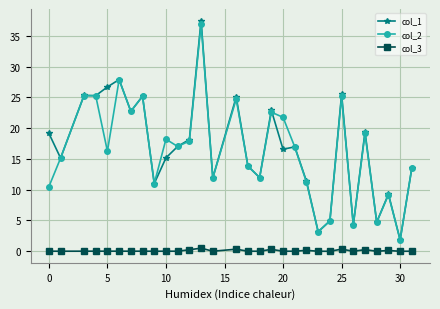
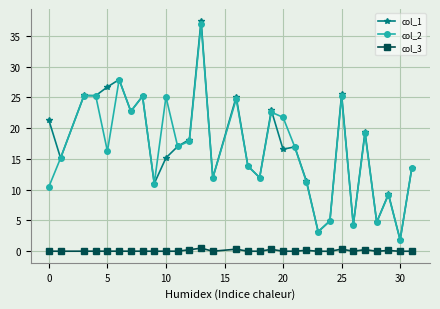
  {
    "col_1": {
-     "0": 19,
+     "0": 21,
      "5": 27,
      "10": 15,
      "20": 17
    },
    "col_2": {
      "0": 10,
      "5": 16,
-     "10": 18,
+     "10": 25,
      "20": 22
    },
    "col_3": {
      "0": 0,
      "5": 0,
      "10": 0,
      "20": 0,
      "25": 0,
      "30": 0
    }
  }
